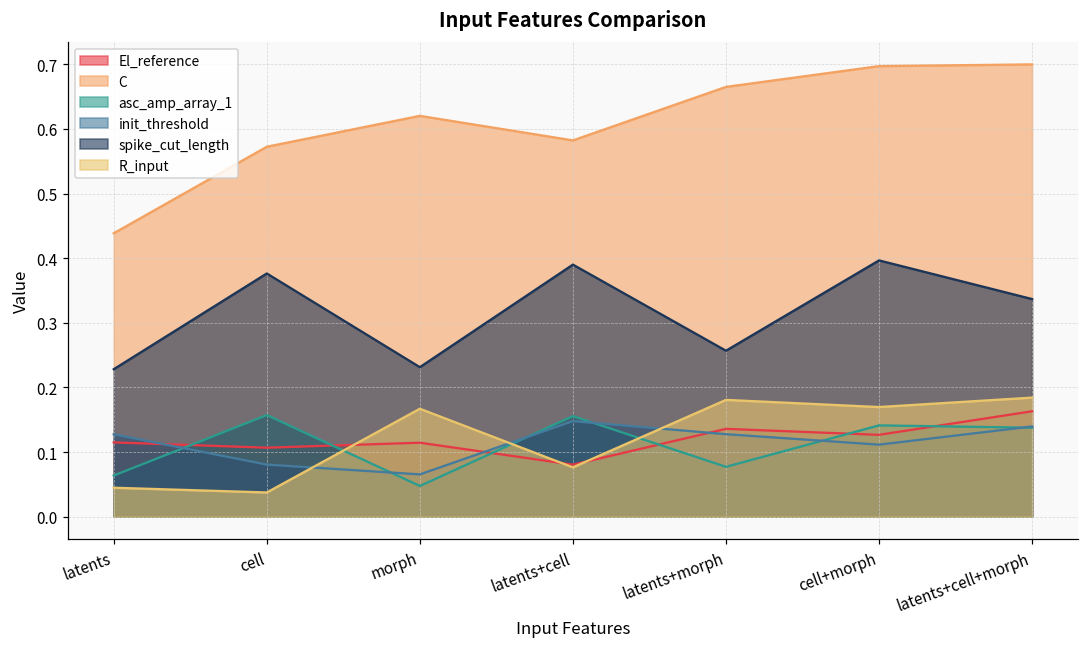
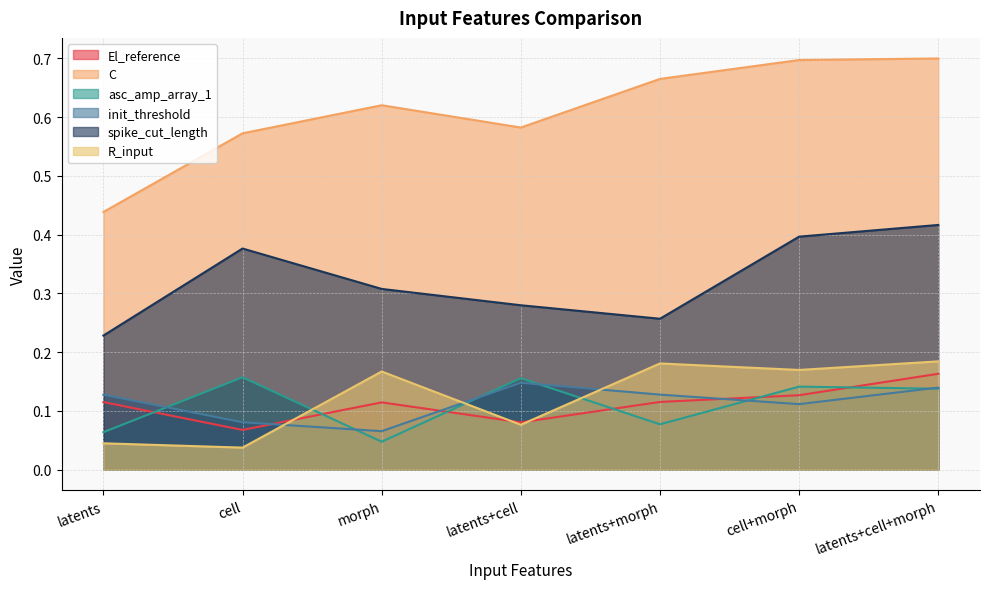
  {
    "El_reference": {
      "latents": 0.11,
-     "cell": 0.11,
+     "cell": 0.07,
      "morph": 0.11,
-     "latents+morph": 0.14,
+     "latents+morph": 0.12,
      "cell+morph": 0.13,
      "latents+cell+morph": 0.16
    },
    "spike_cut_length": {
      "latents": 0.23,
      "cell": 0.38,
-     "morph": 0.23,
-     "latents+cell": 0.39,
+     "morph": 0.31,
+     "latents+cell": 0.28,
      "latents+morph": 0.26,
      "cell+morph": 0.40,
-     "latents+cell+morph": 0.34
+     "latents+cell+morph": 0.42
    }
  }
